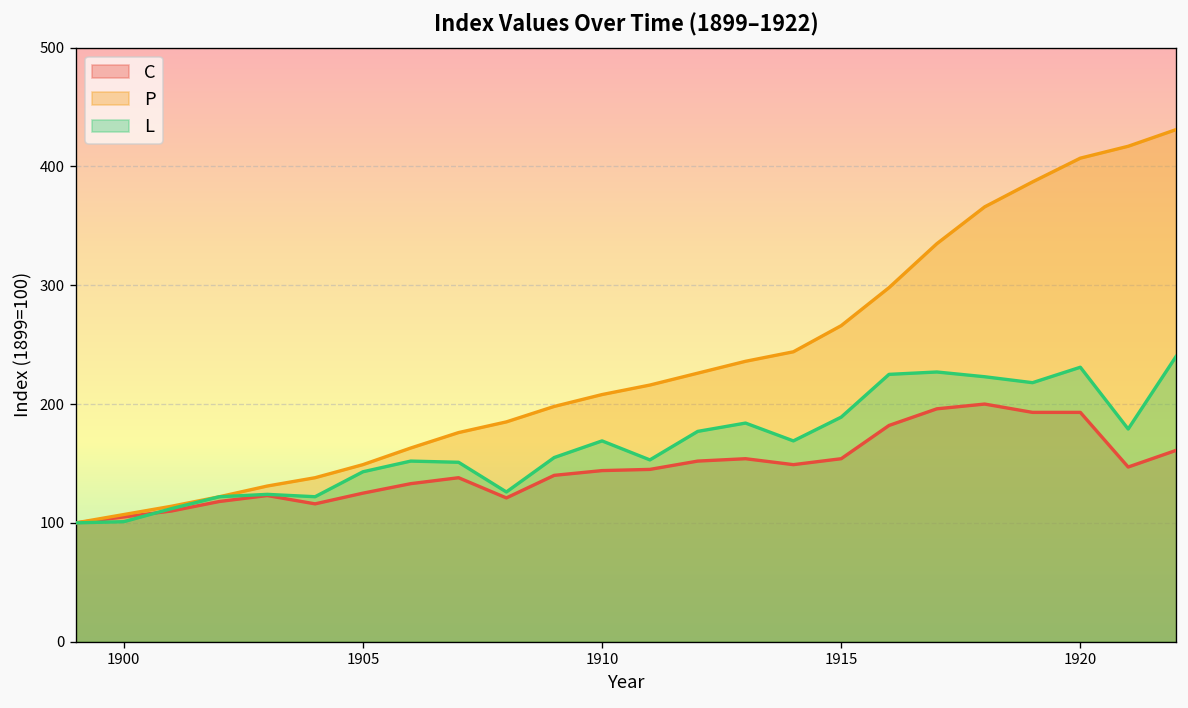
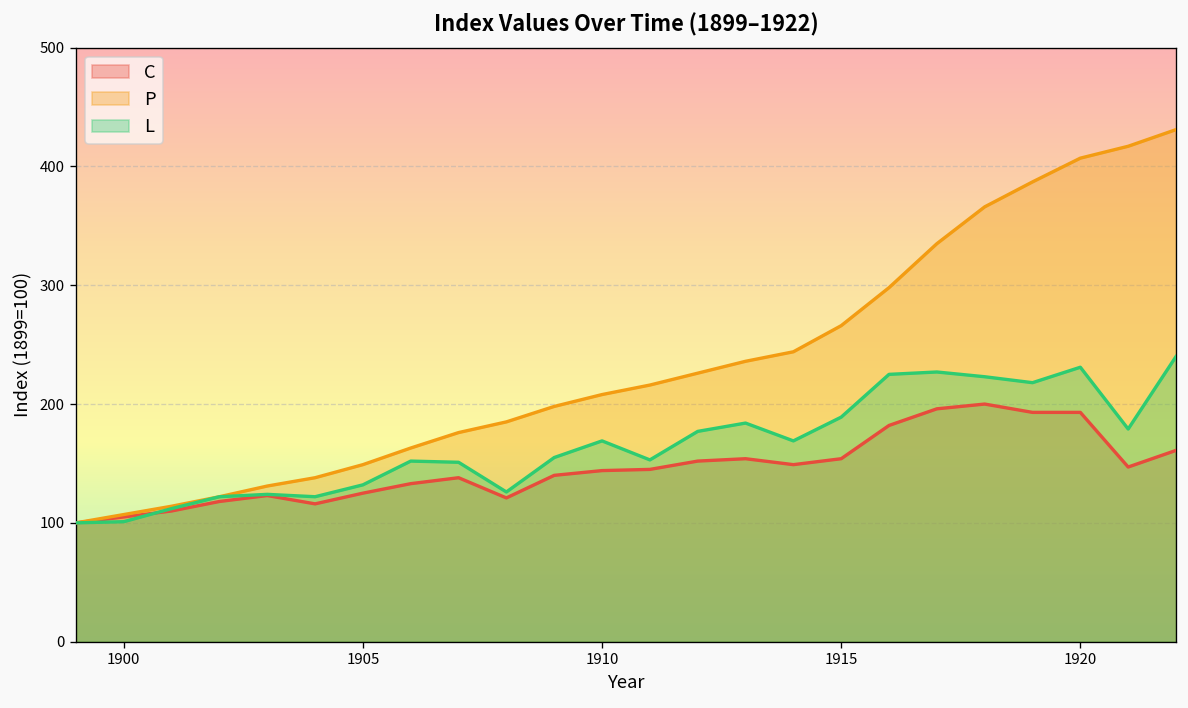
  {
    "L": {
      "1900": 100,
-     "1905": 140,
+     "1905": 130,
      "1910": 170,
      "1915": 190,
      "1920": 230
    }
  }
